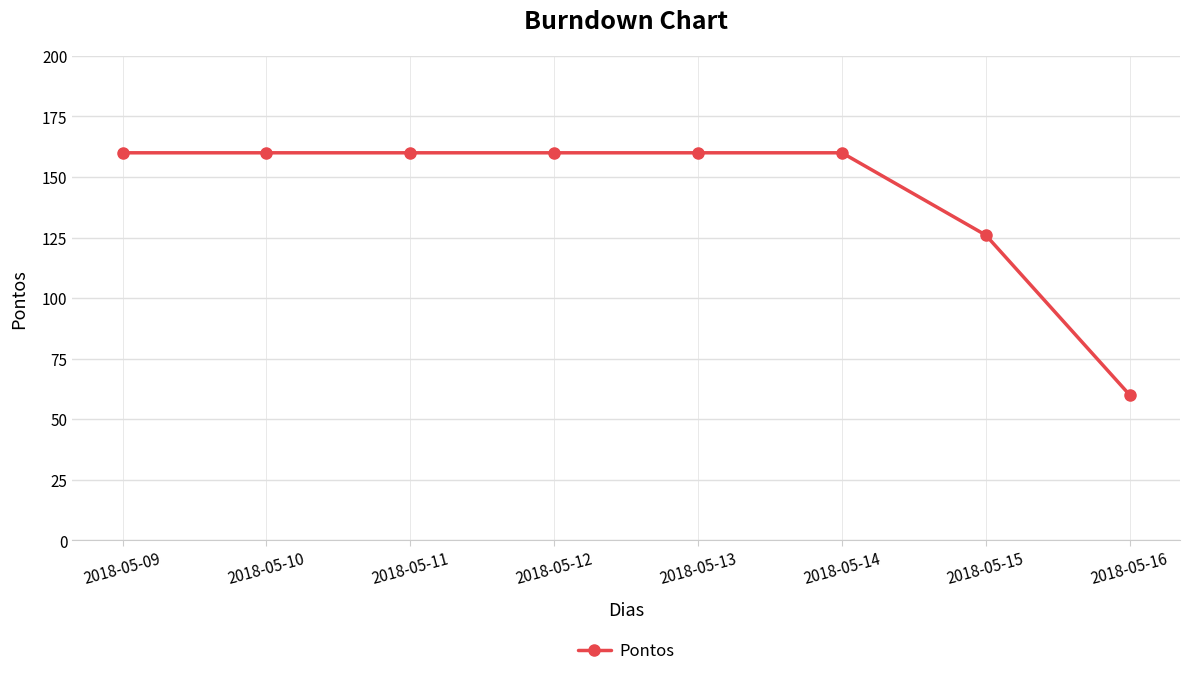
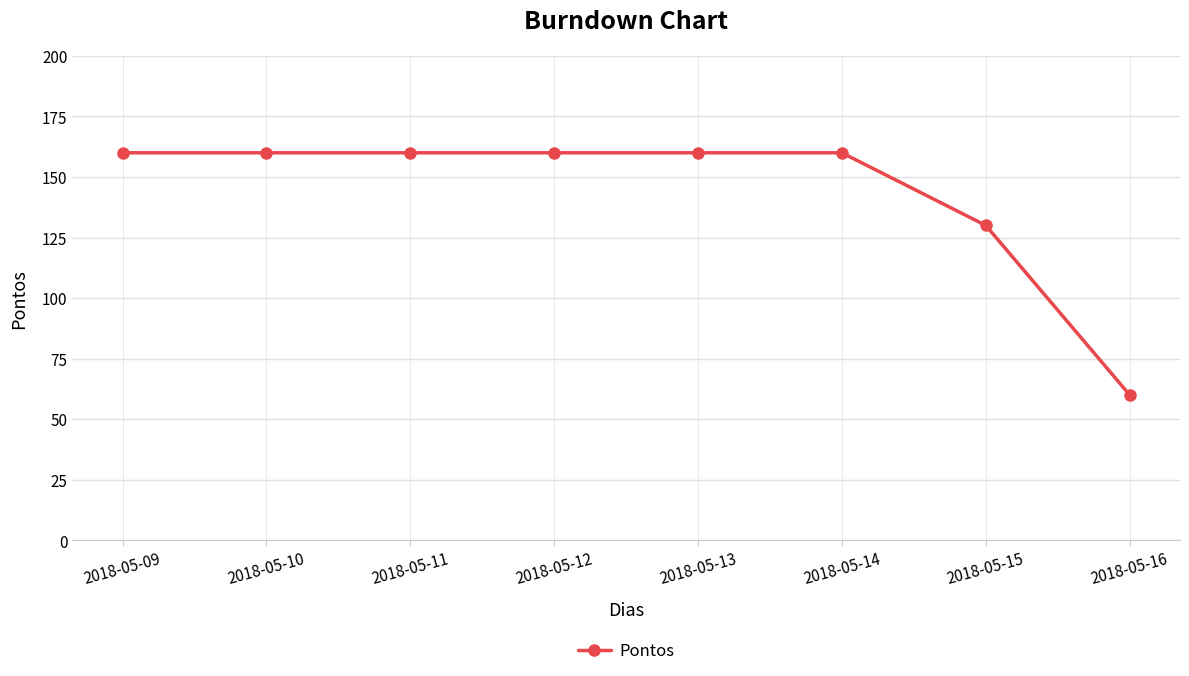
  {
    "2018-05-09": 160,
    "2018-05-10": 160,
    "2018-05-11": 160,
    "2018-05-12": 160,
    "2018-05-13": 160,
    "2018-05-14": 160,
-   "2018-05-15": 126,
+   "2018-05-15": 130,
    "2018-05-16": 60
  }
